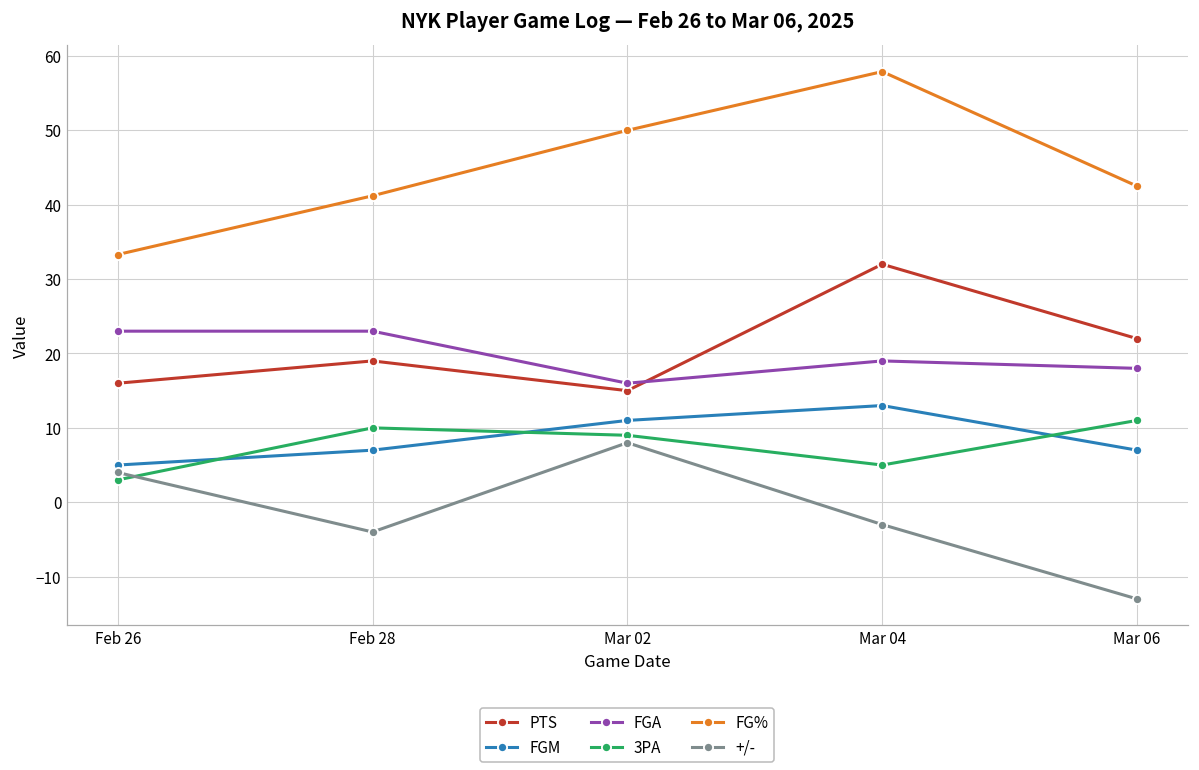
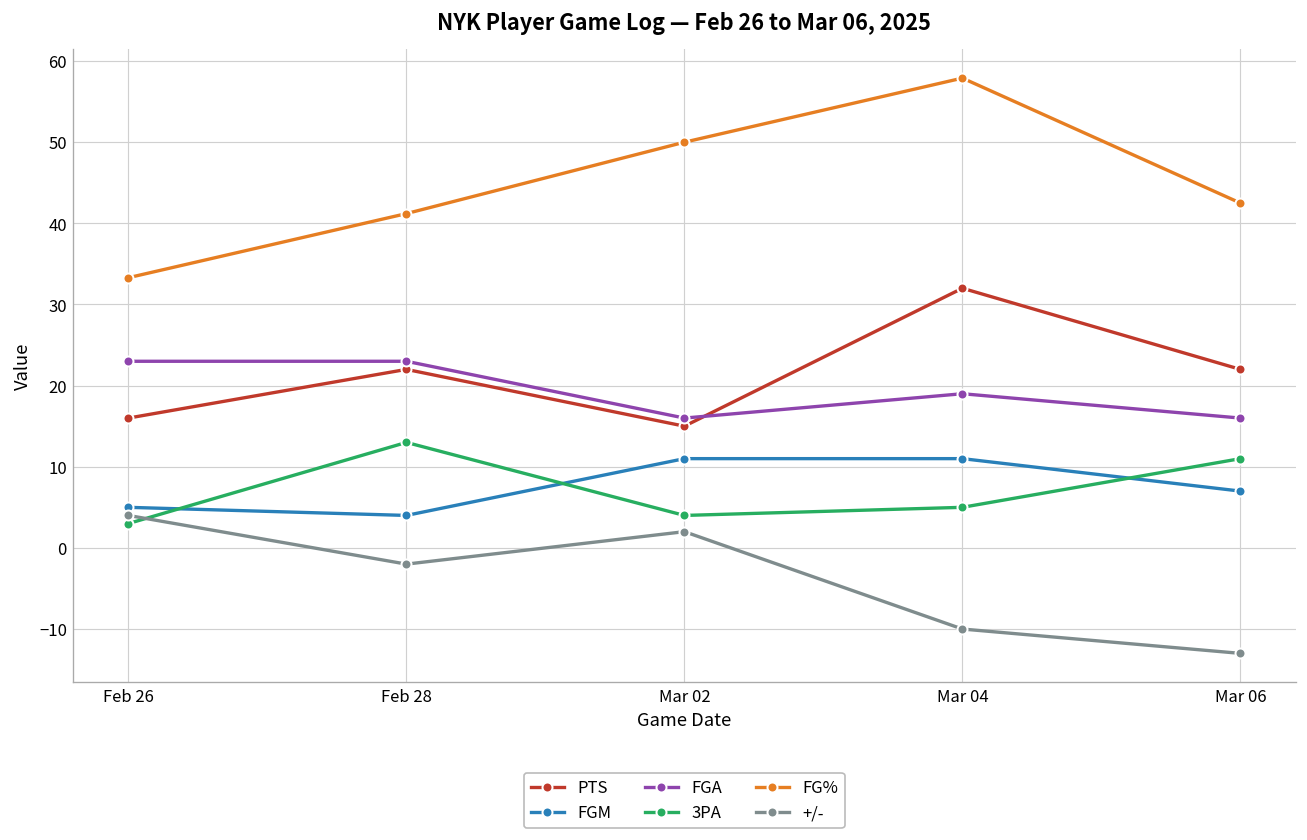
  {
    "PTS": {
      "Feb 26": 16,
-     "Feb 28": 19,
+     "Feb 28": 22,
      "Mar 02": 15,
      "Mar 04": 32,
      "Mar 06": 22
    },
    "FGM": {
      "Feb 26": 5,
-     "Feb 28": 7,
+     "Feb 28": 4,
      "Mar 02": 11,
-     "Mar 04": 13,
+     "Mar 04": 11,
      "Mar 06": 7
    },
    "FGA": {
      "Feb 26": 23,
      "Feb 28": 23,
      "Mar 02": 16,
      "Mar 04": 19,
-     "Mar 06": 18
+     "Mar 06": 16
    },
    "3PA": {
      "Feb 26": 3,
-     "Feb 28": 10,
-     "Mar 02": 9,
+     "Feb 28": 13,
+     "Mar 02": 4,
      "Mar 04": 5,
      "Mar 06": 11
    },
    "FG%": {
      "Feb 26": 33,
      "Feb 28": 41,
      "Mar 02": 50,
      "Mar 04": 58,
      "Mar 06": 43
    },
    "+/-": {
      "Feb 26": 4,
-     "Feb 28": -4,
-     "Mar 02": 8,
-     "Mar 04": -3,
+     "Feb 28": -2,
+     "Mar 02": 2,
+     "Mar 04": -10,
      "Mar 06": -13
    }
  }
